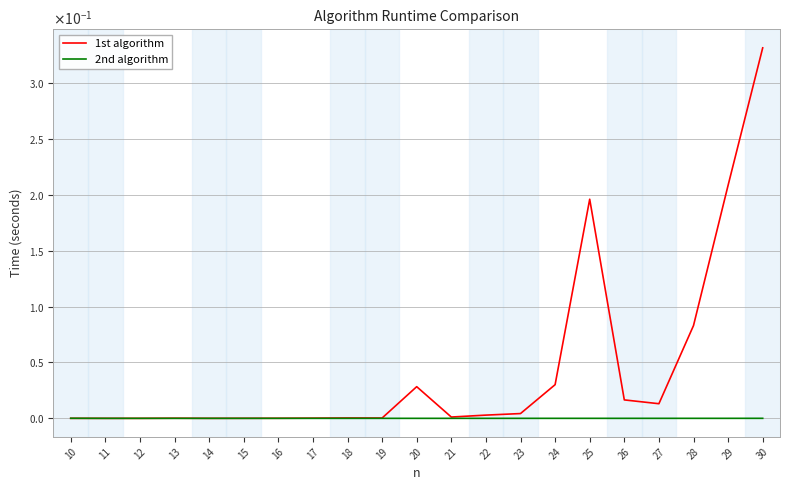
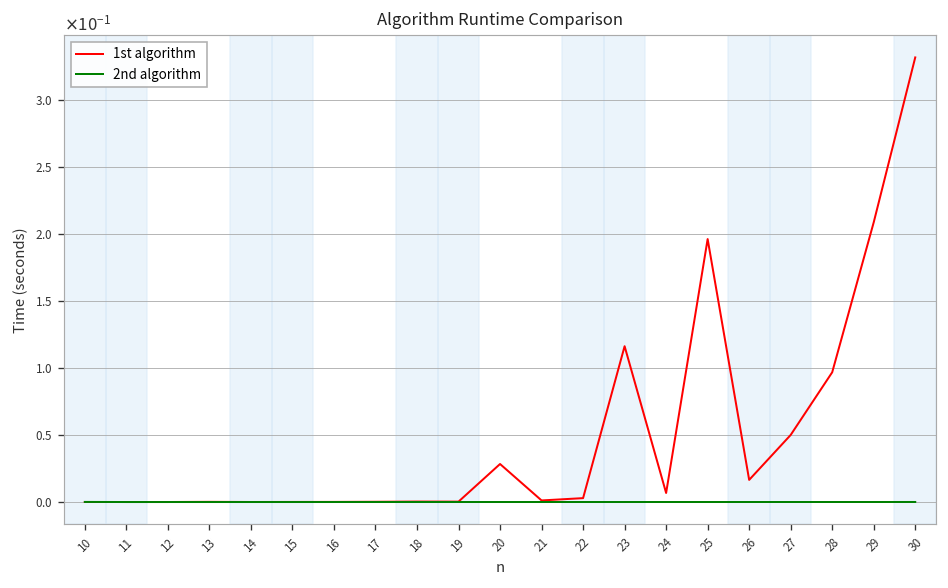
  {
    "1st algorithm": {
      "20": 0.028,
      "22": 0.003,
-     "23": 0.004,
-     "24": 0.030,
+     "23": 0.116,
+     "24": 0.007,
      "25": 0.196,
      "26": 0.017,
-     "27": 0.013,
-     "28": 0.083,
+     "27": 0.050,
+     "28": 0.097,
      "29": 0.208,
      "30": 0.331
    },
    "2nd algorithm": {
      "20": 0.000,
      "22": 0.000,
      "23": 0.000,
      "24": 0.000,
      "25": 0.000,
      "26": 0.000,
      "27": 0.000,
      "28": 0.000,
      "29": 0.000,
      "30": 0.000
    }
  }
